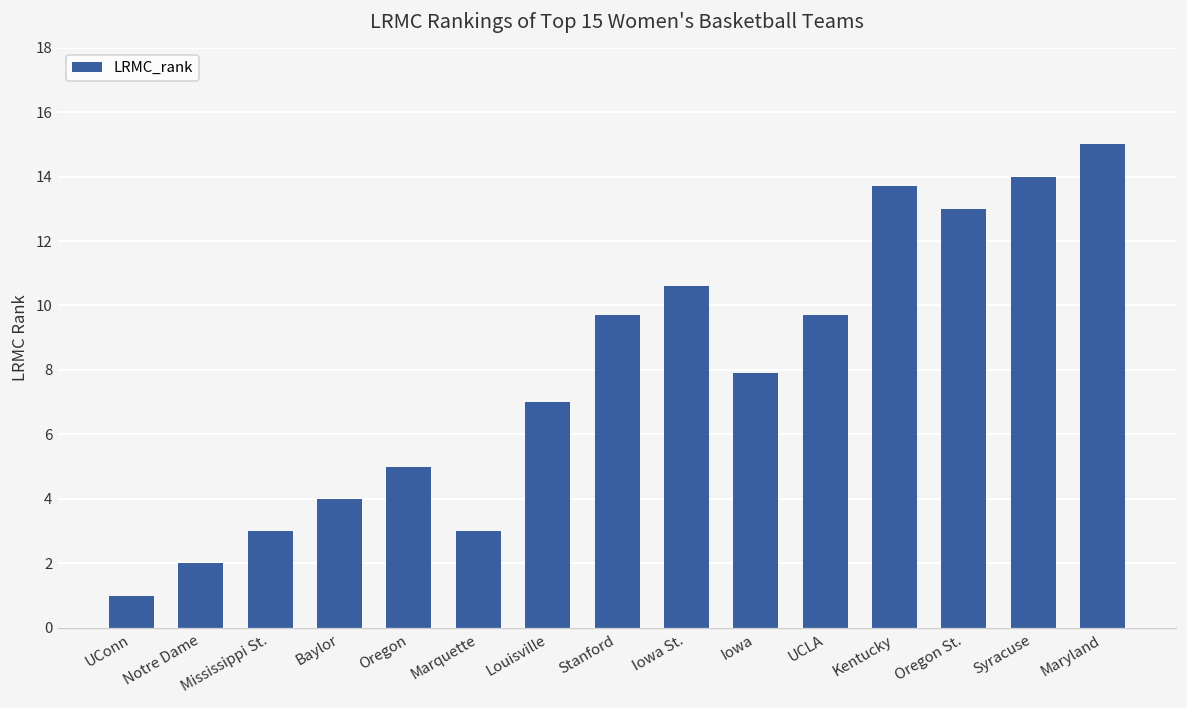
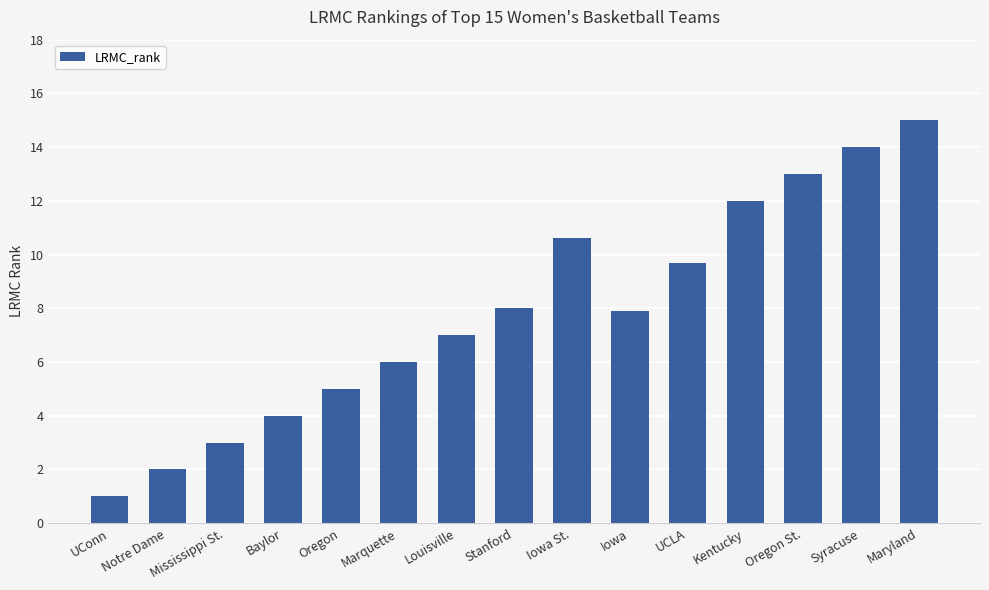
  {
    "UConn": 1.0,
    "Notre Dame": 2.0,
    "Mississippi St.": 3.0,
    "Baylor": 4.0,
    "Oregon": 5.0,
-   "Marquette": 3,
+   "Marquette": 6,
    "Louisville": 7.0,
-   "Stanford": 9.7,
+   "Stanford": 8.0,
    "Iowa St.": 10.6,
    "Iowa": 7.9,
    "UCLA": 9.7,
-   "Kentucky": 13.7,
+   "Kentucky": 12.0,
    "Oregon St.": 13.0,
    "Syracuse": 14.0,
    "Maryland": 15.0
  }
